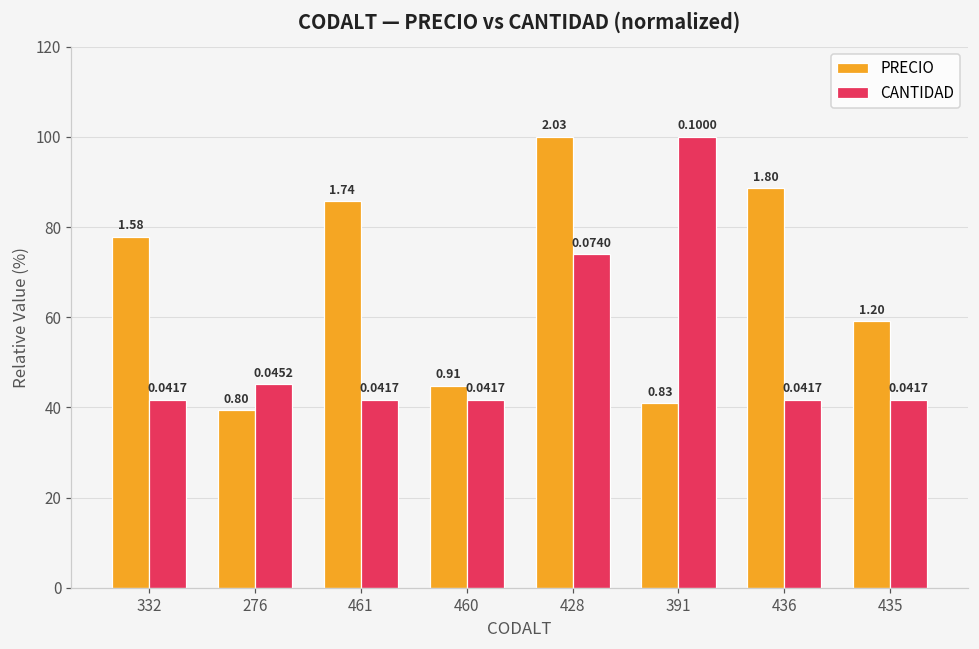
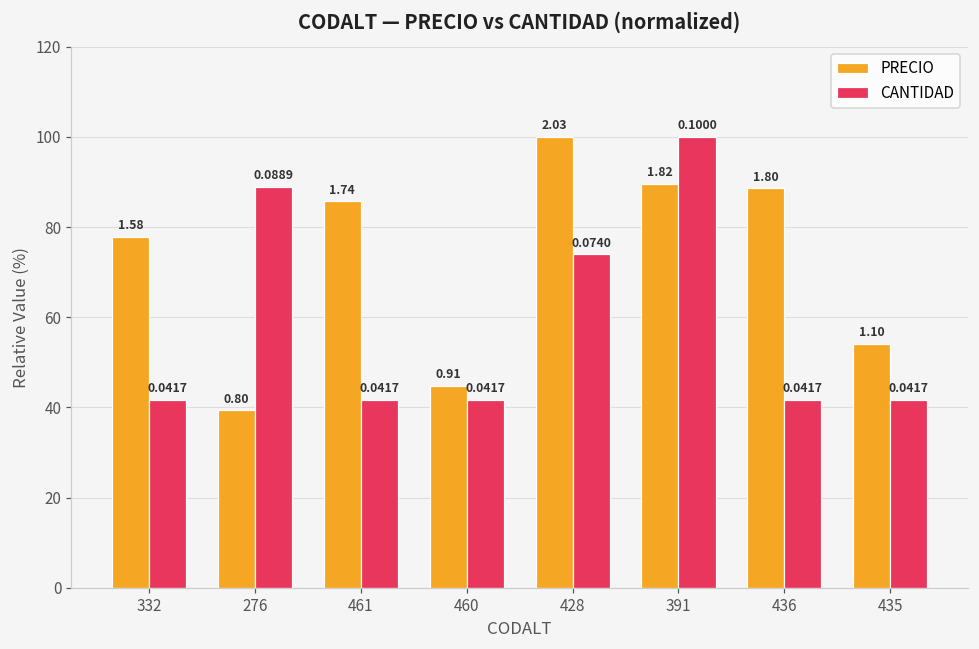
  {
    "PRECIO": {
-     "391": 0.83,
-     "435": 1.20
+     "391": 1.82,
+     "435": 1.10
    },
    "CANTIDAD": {
-     "276": 0.0452
+     "276": 0.0889
    }
  }
